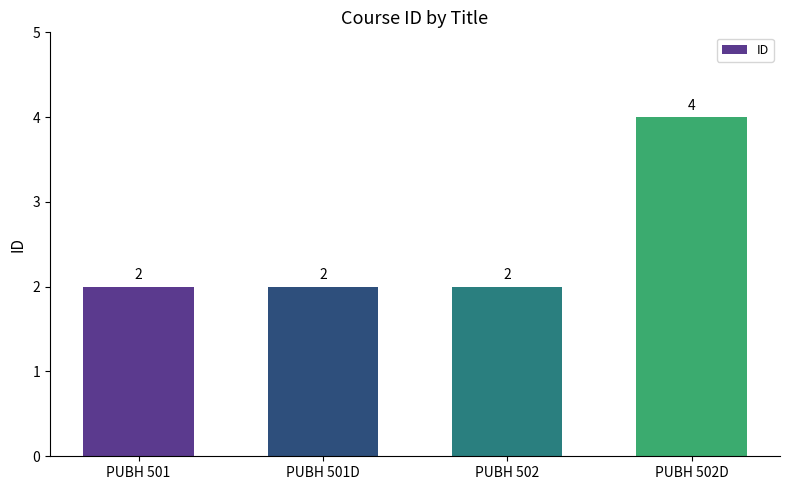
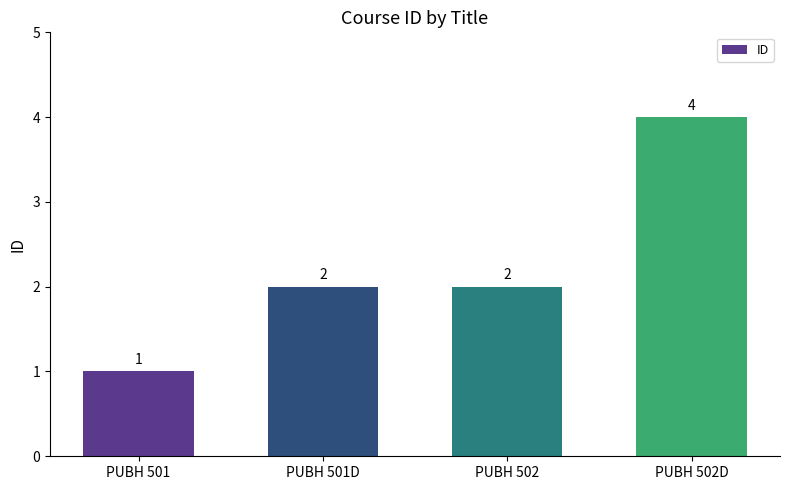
  {
-   "PUBH 501": 2,
+   "PUBH 501": 1,
    "PUBH 501D": 2,
    "PUBH 502": 2,
    "PUBH 502D": 4
  }
